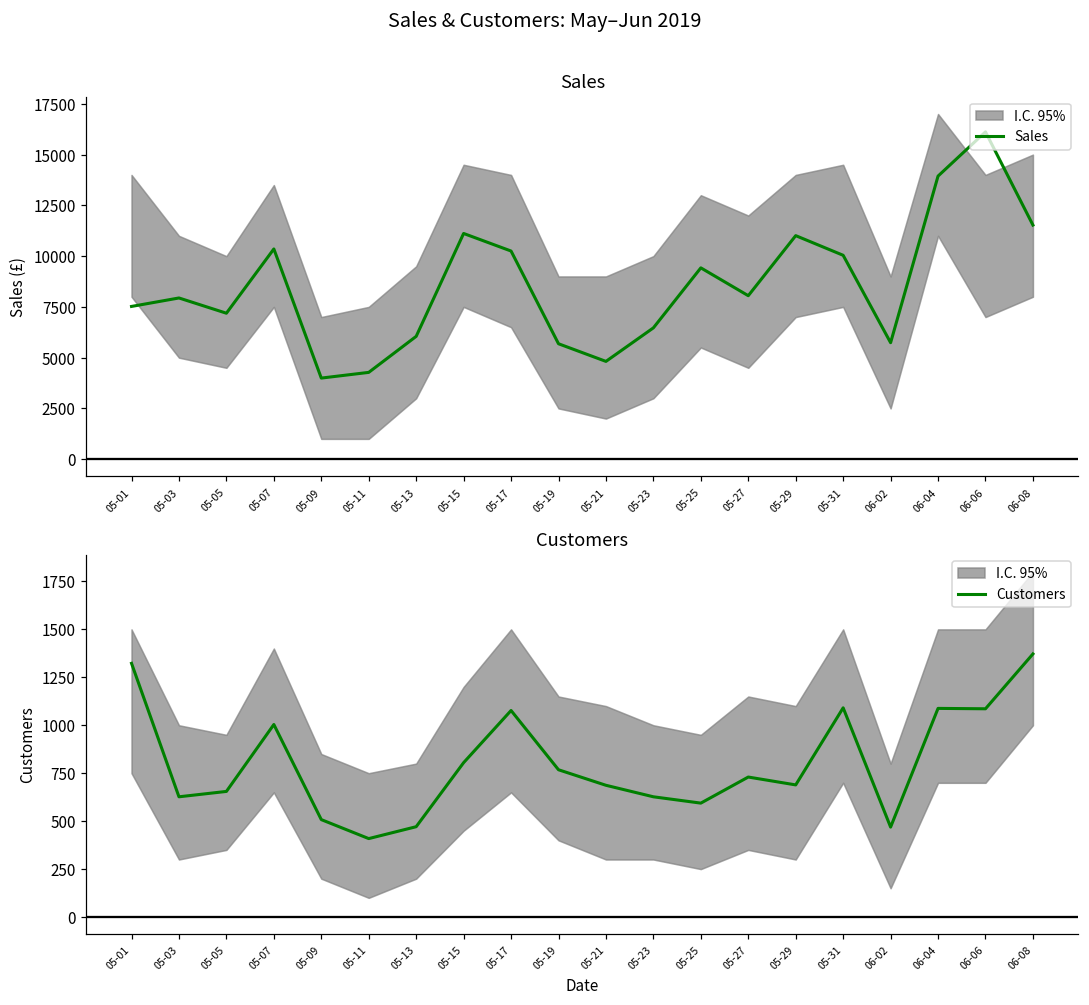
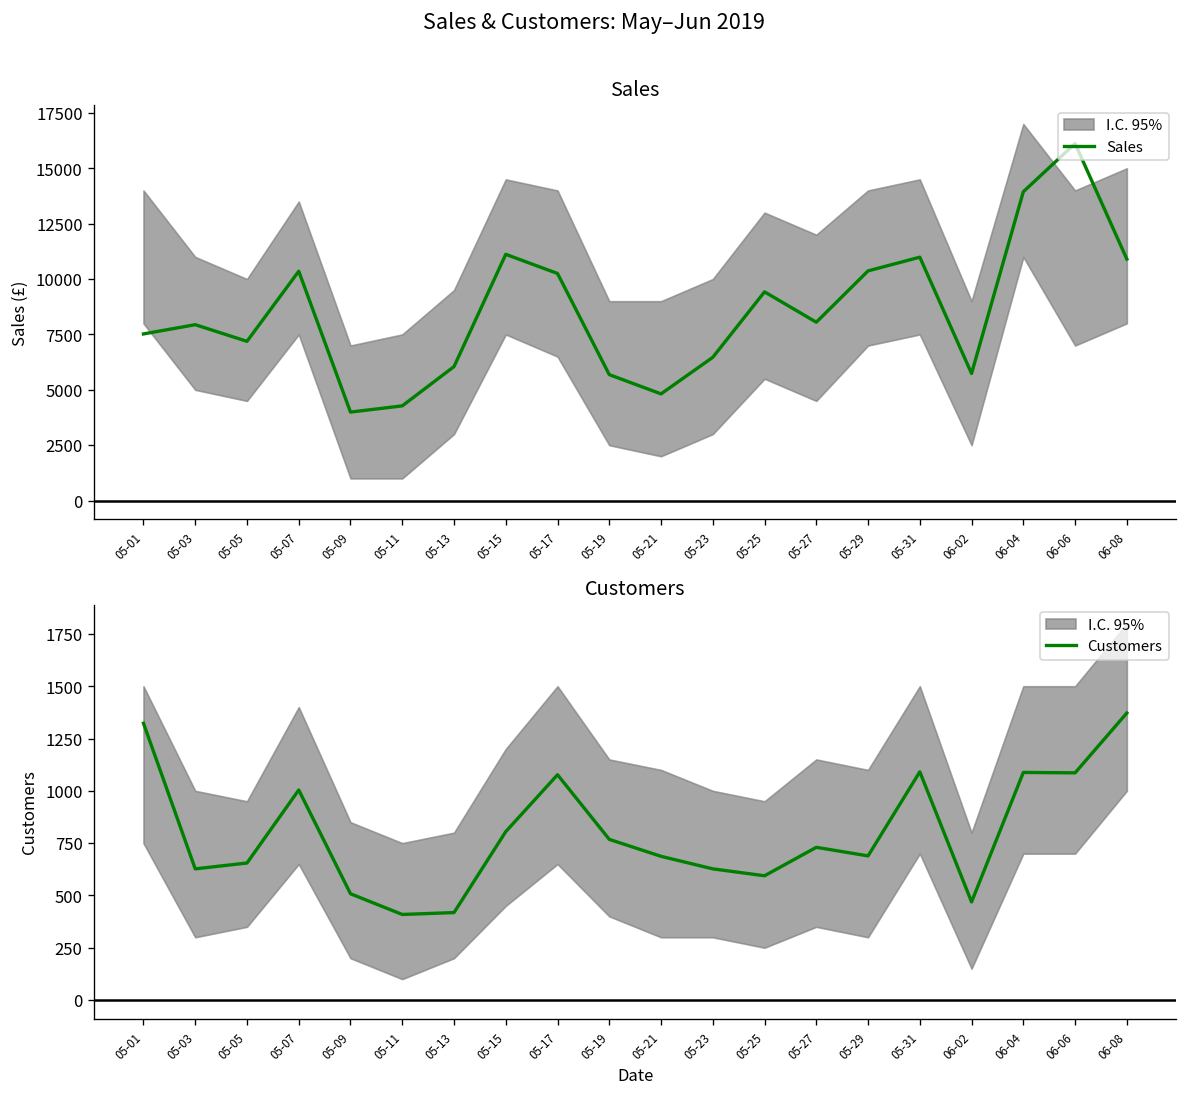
  {
    "Sales": {
      "Sales": {
        "05-01": 7500,
        "05-03": 7900,
        "05-05": 7200,
        "05-07": 10400,
        "05-09": 4000,
        "05-11": 4300,
        "05-13": 6000,
        "05-15": 11100,
        "05-17": 10300,
        "05-19": 5700,
        "05-21": 4800,
        "05-23": 6500,
        "05-25": 9400,
        "05-27": 8100,
-       "05-29": 11000,
-       "05-31": 10000,
+       "05-29": 10400,
+       "05-31": 11000,
        "06-02": 5700,
        "06-04": 13900,
-       "06-08": 11500
+       "06-08": 10900
      }
    },
    "Customers": {
      "Customers": {
        "05-01": 1320,
        "05-03": 630,
        "05-05": 660,
        "05-07": 1000,
        "05-09": 510,
        "05-11": 410,
-       "05-13": 470,
+       "05-13": 420,
        "05-15": 810,
        "05-17": 1080,
        "05-19": 770,
        "05-21": 690,
        "05-23": 630,
        "05-25": 590,
        "05-27": 730,
        "05-29": 690,
        "05-31": 1090,
        "06-02": 470,
        "06-04": 1090,
        "06-06": 1090,
        "06-08": 1370
      }
    }
  }
